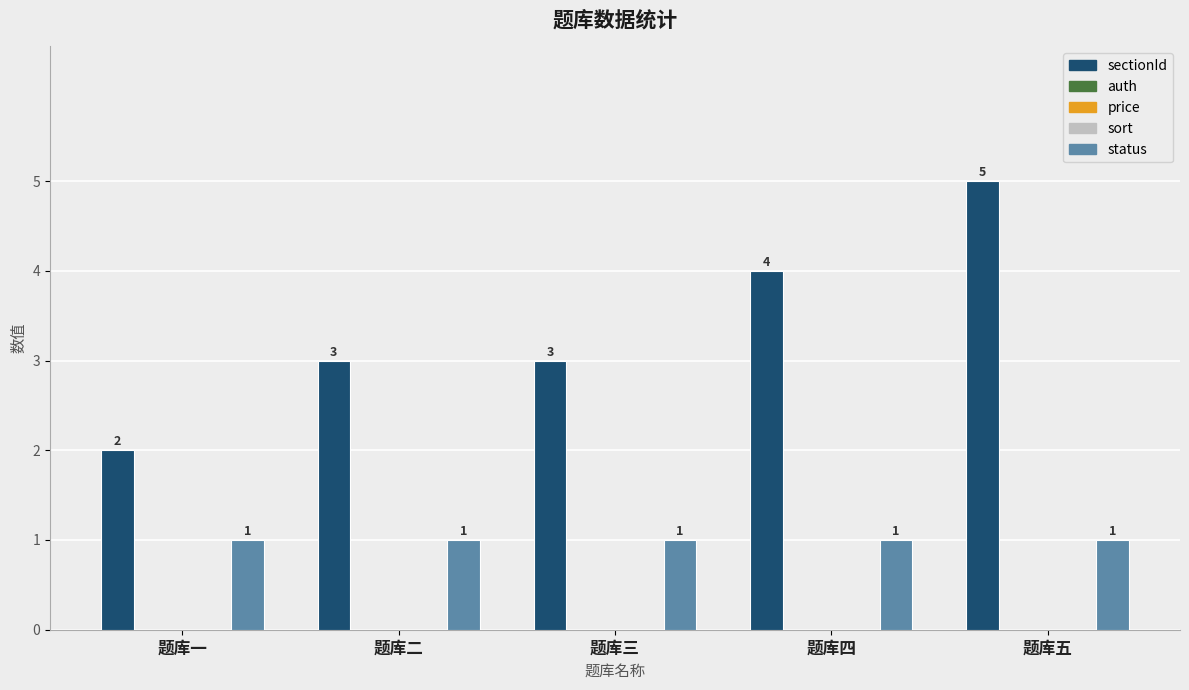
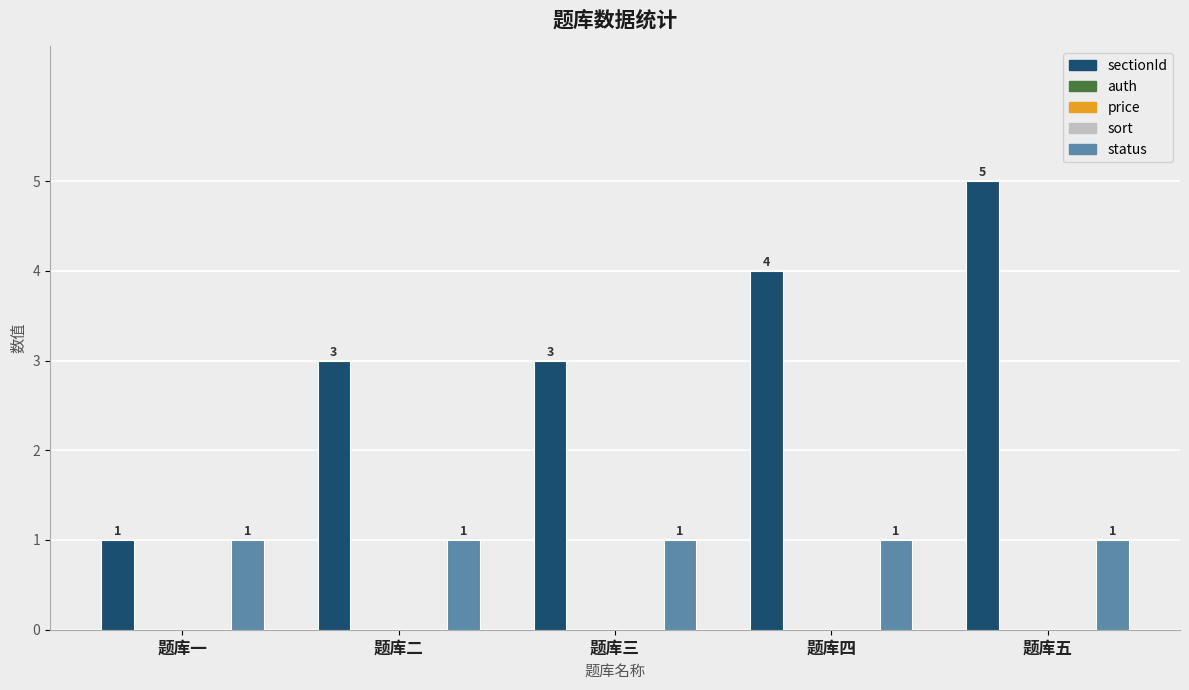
  {
    "sectionId": {
-     "题库一": 2,
+     "题库一": 1,
      "题库二": 3,
      "题库三": 3,
      "题库四": 4,
      "题库五": 5
    },
    "auth": {
      "题库一": 0.0,
      "题库二": 0.0,
      "题库三": 0.0,
      "题库四": 0.0,
      "题库五": 0.0
    },
    "price": {
      "题库一": 0.0,
      "题库二": 0.0,
      "题库三": 0.0,
      "题库四": 0.0,
      "题库五": 0.0
    },
    "sort": {
      "题库一": 0.0,
      "题库二": 0.0,
      "题库三": 0.0,
      "题库四": 0.0,
      "题库五": 0.0
    },
    "status": {
      "题库一": 1,
      "题库二": 1,
      "题库三": 1,
      "题库四": 1,
      "题库五": 1
    }
  }
